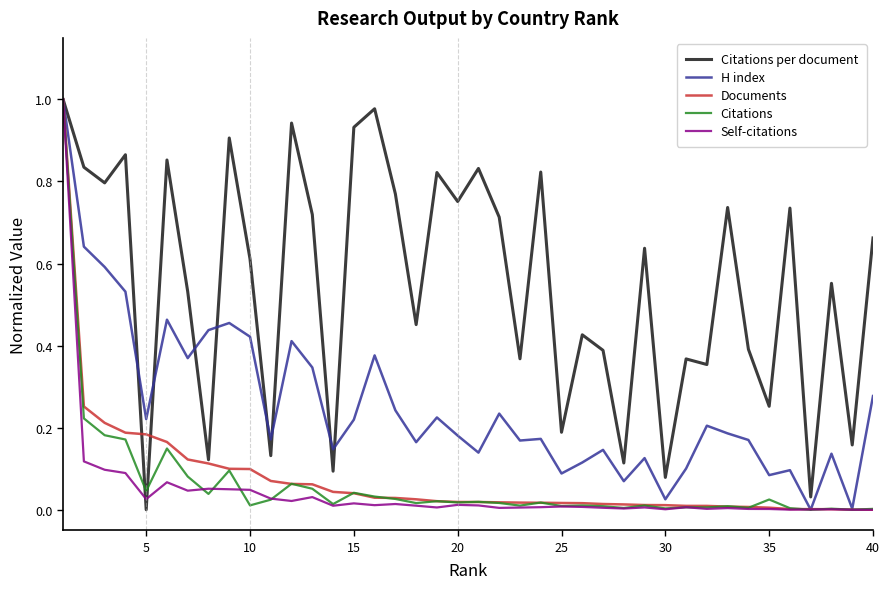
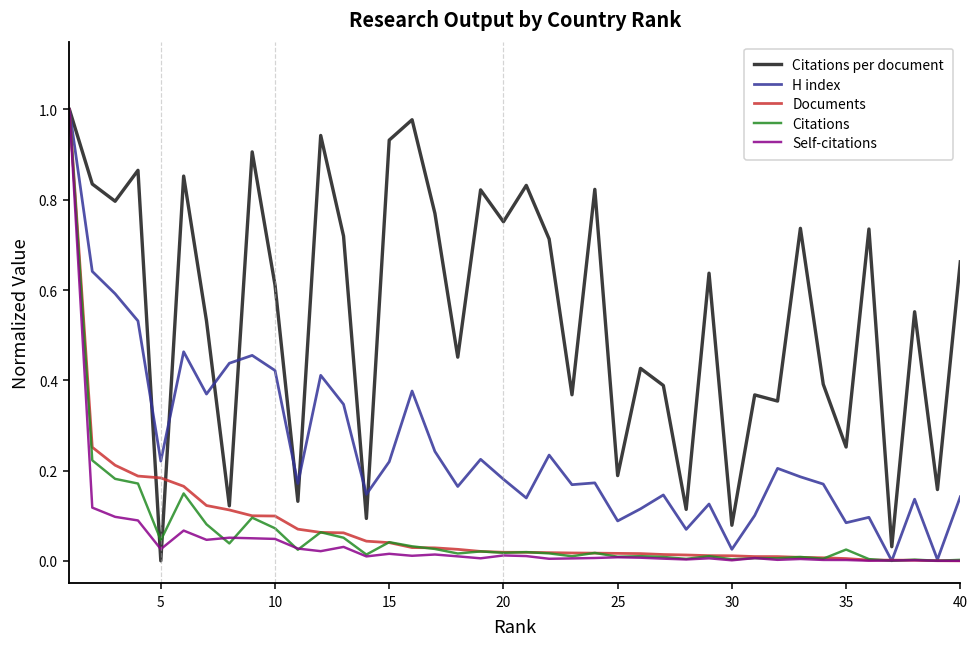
  {
    "Citations per document": {
      "5": 0.00,
      "10": 0.61,
      "15": 0.93,
      "20": 0.75,
      "25": 0.19,
      "30": 0.08,
      "35": 0.25,
      "40": 0.66
    },
    "H index": {
      "5": 0.22,
      "10": 0.42,
      "15": 0.22,
      "20": 0.18,
      "25": 0.09,
      "30": 0.03,
      "35": 0.08,
-     "40": 0.28
+     "40": 0.14
    },
    "Documents": {
      "5": 0.18,
      "10": 0.10,
      "25": 0.02,
      "30": 0.01
    },
    "Citations": {
      "5": 0.05,
-     "10": 0.01,
+     "10": 0.07,
      "35": 0.02
    },
    "Self-citations": {
      "5": 0.03,
      "10": 0.05,
      "15": 0.02
    }
  }
